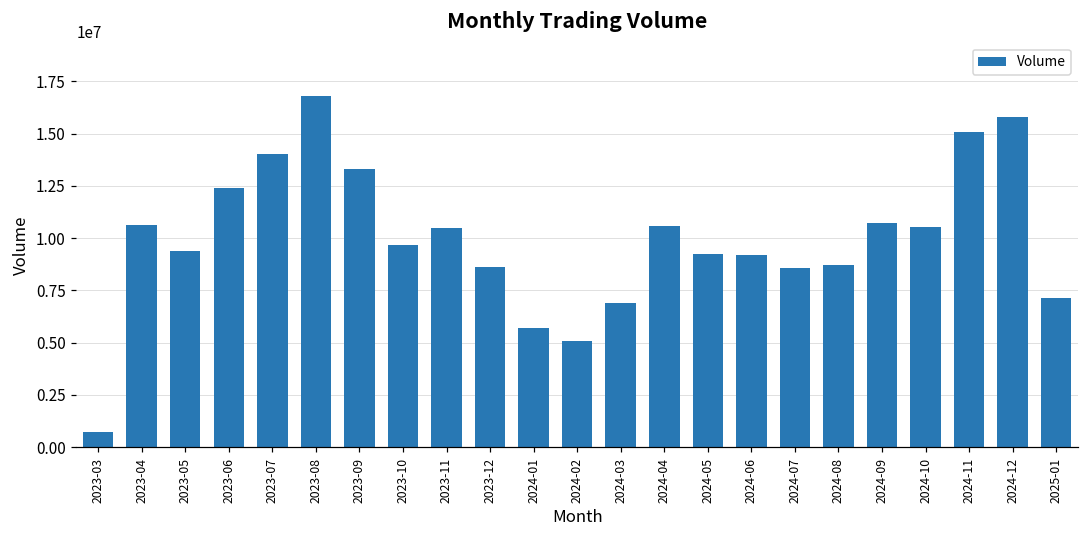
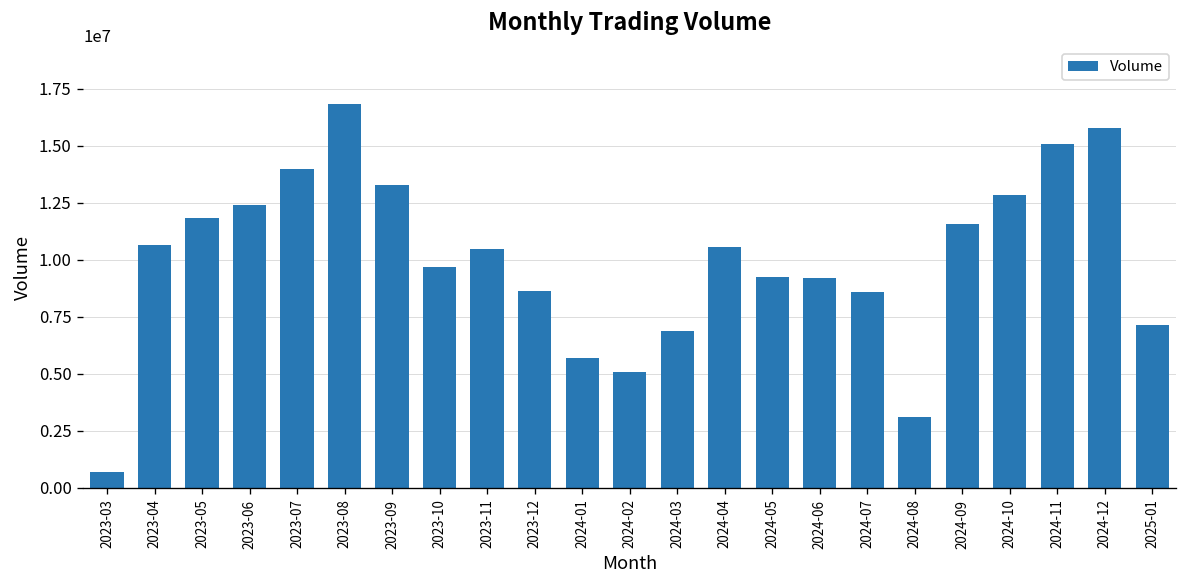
  {
    "2023-03": 700000,
    "2023-04": 10600000,
-   "2023-05": 9400000,
+   "2023-05": 11800000,
    "2023-06": 12400000,
    "2023-07": 14000000,
    "2023-08": 16800000,
    "2023-09": 13300000,
    "2023-10": 9700000,
    "2023-11": 10500000,
    "2023-12": 8600000,
    "2024-01": 5700000,
    "2024-02": 5100000,
    "2024-03": 6900000,
    "2024-04": 10600000,
    "2024-05": 9200000,
    "2024-06": 9200000,
    "2024-07": 8600000,
-   "2024-08": 8700000,
-   "2024-09": 10700000,
-   "2024-10": 10500000,
+   "2024-08": 3100000,
+   "2024-09": 11600000,
+   "2024-10": 12900000,
    "2024-11": 15100000,
    "2024-12": 15800000,
    "2025-01": 7100000
  }
